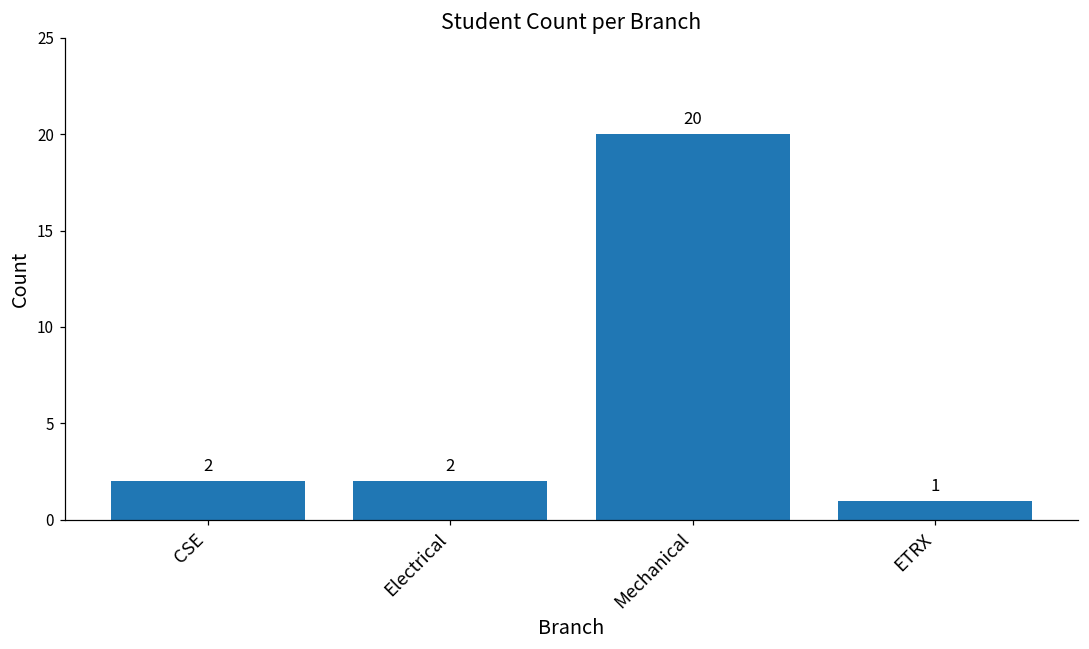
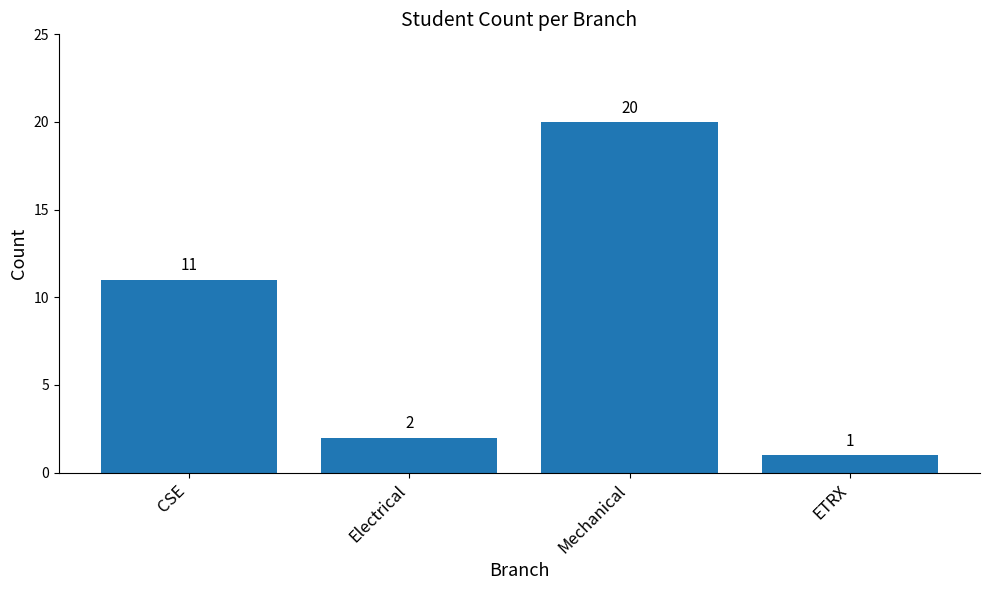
  {
-   "CSE": 2,
+   "CSE": 11,
    "Electrical": 2,
    "Mechanical": 20,
    "ETRX": 1
  }
